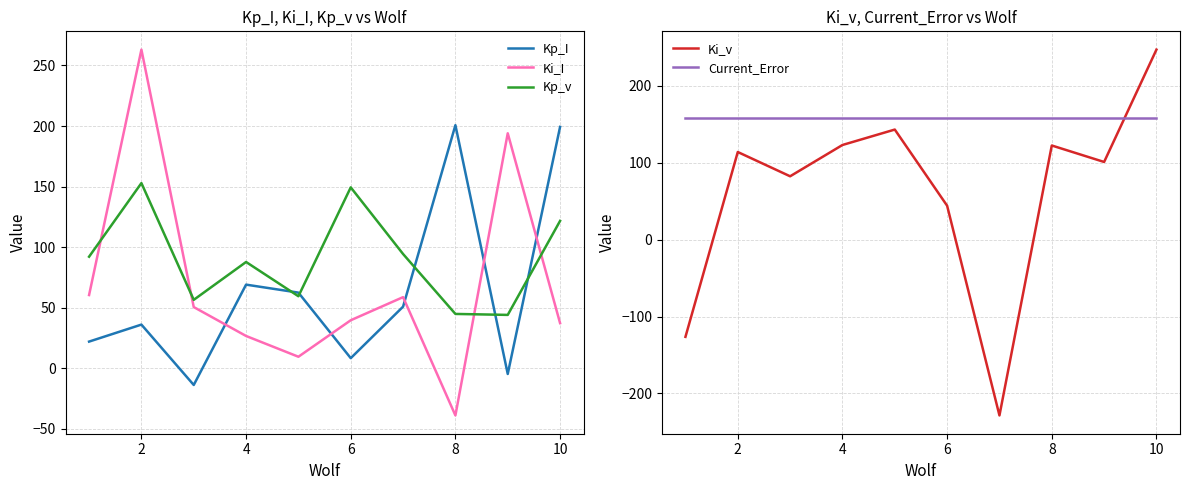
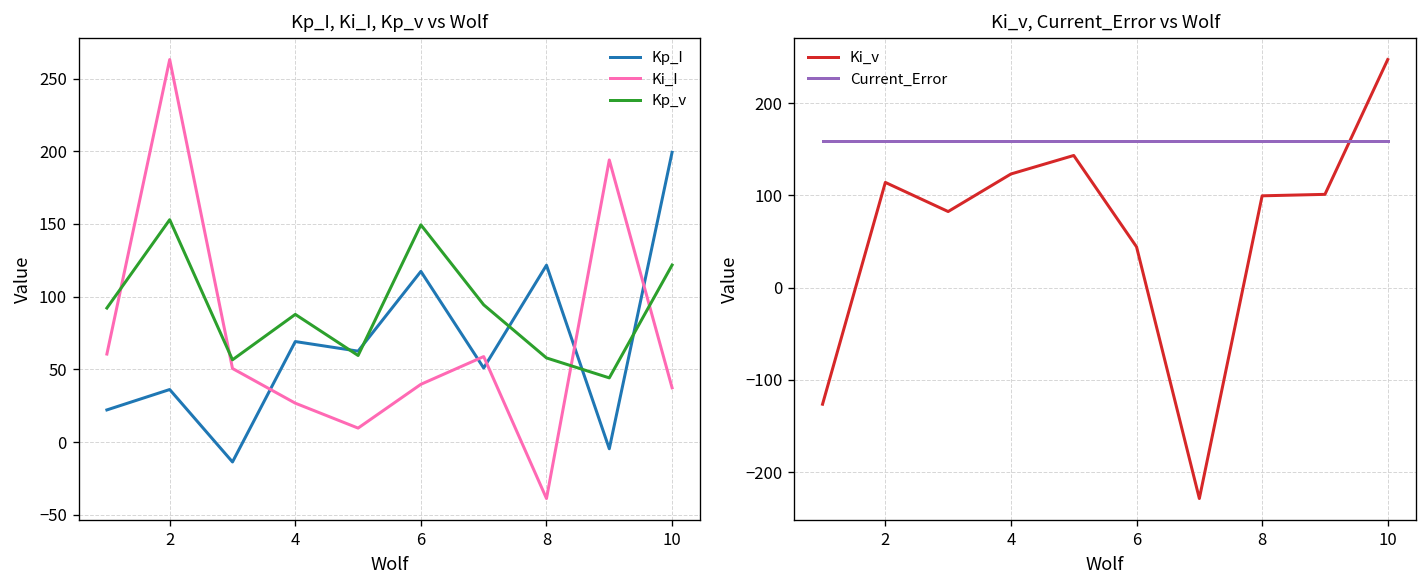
  {
    "Kp_I, Ki_I, Kp_v vs Wolf": {
      "Kp_I": {
        "2": 36,
        "4": 69,
-       "6": 8,
-       "8": 201,
+       "6": 117,
+       "8": 122,
        "10": 199
      },
      "Ki_I": {
        "2": 263,
        "4": 27,
        "6": 40,
        "8": -39,
        "10": 37
      },
      "Kp_v": {
        "2": 153,
        "4": 88,
        "6": 149,
-       "8": 45,
+       "8": 58,
        "10": 122
      }
    },
    "Ki_v, Current_Error vs Wolf": {
      "Ki_v": {
        "2": 110,
        "4": 120,
        "6": 40,
-       "8": 120,
+       "8": 100,
        "10": 250
      },
      "Current_Error": {
        "2": 160,
        "4": 160,
        "6": 160,
        "8": 160,
        "10": 160
      }
    }
  }
